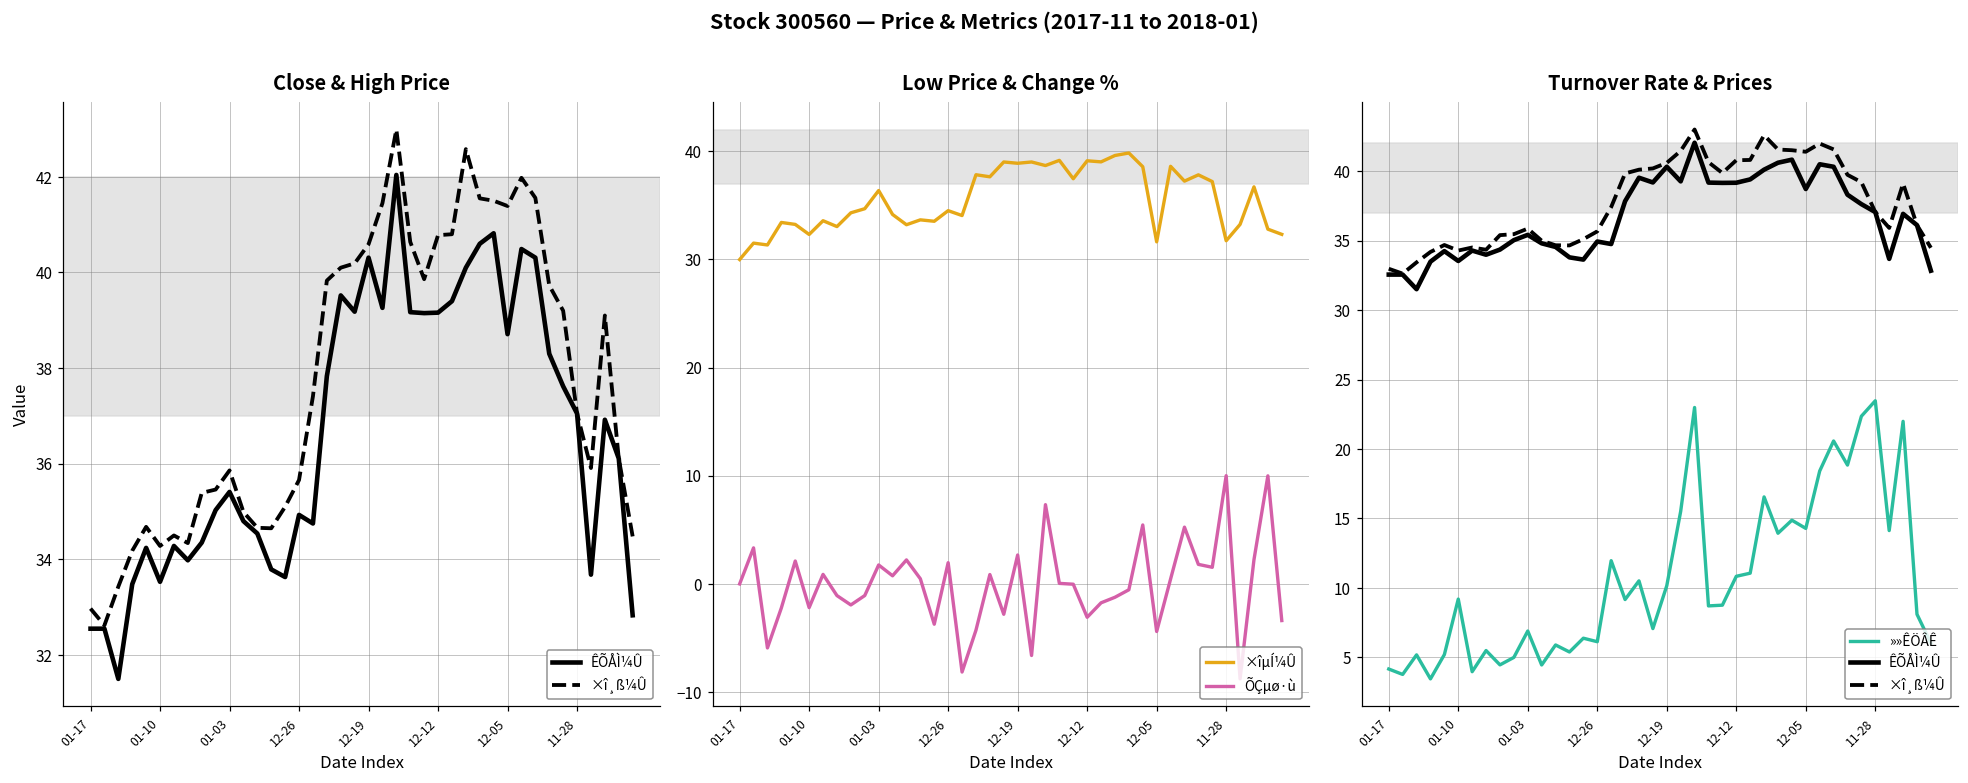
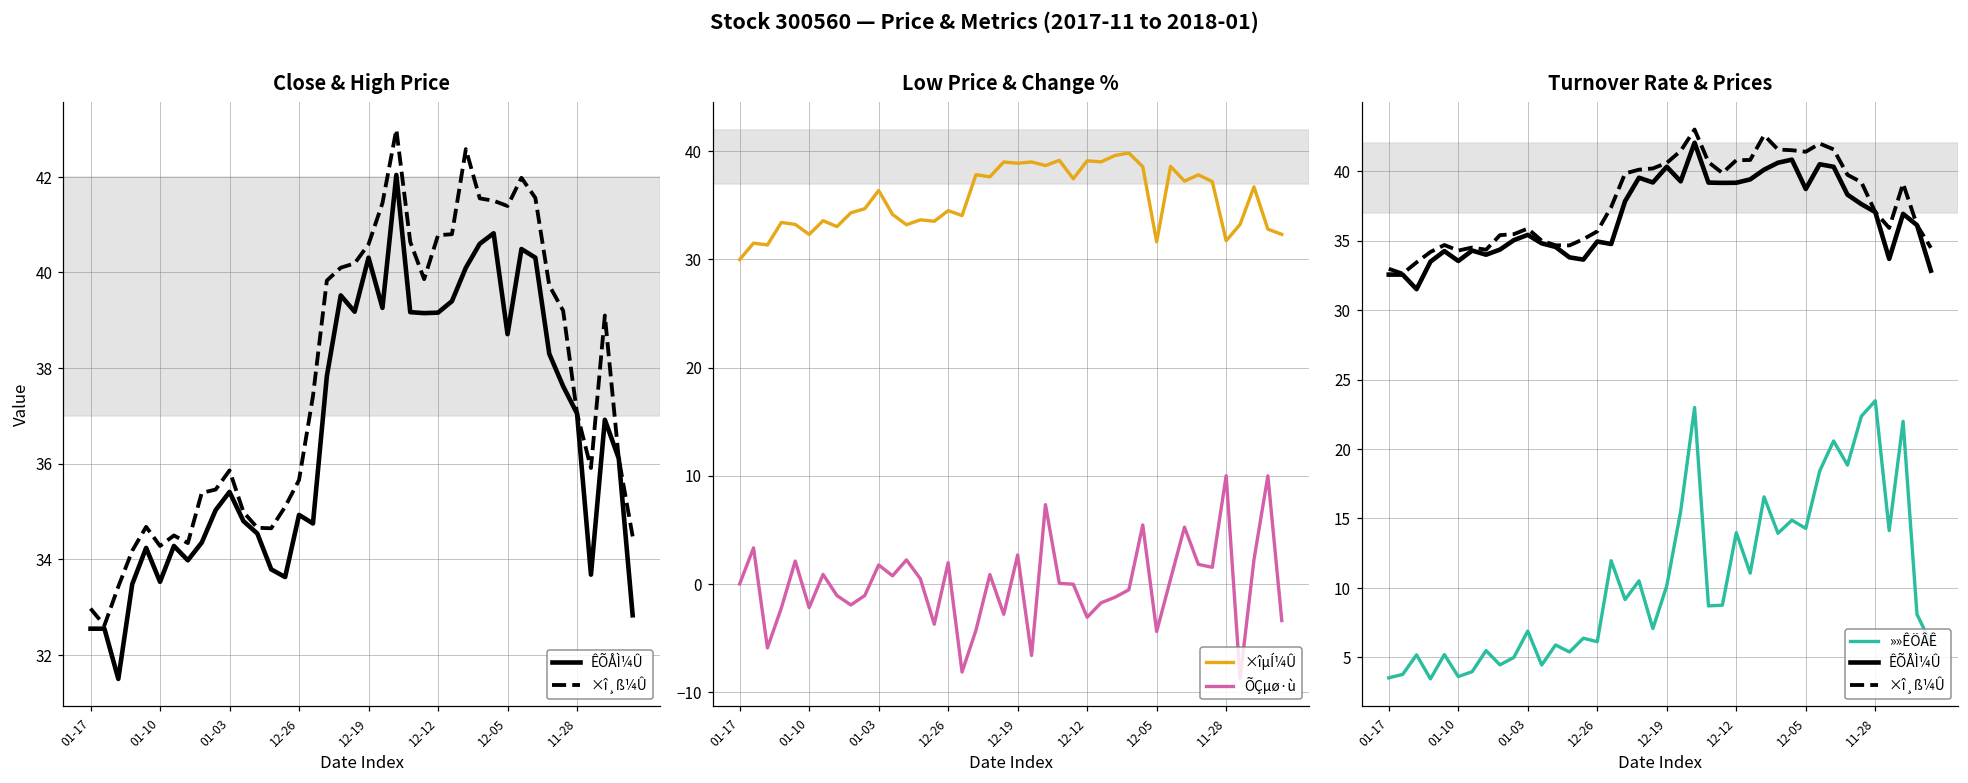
  {
    "Low Price & Change %": {
      "×îµÍ¼Û": {
        "01-17": 30,
        "01-10": 32,
        "01-03": 36,
        "12-26": 35,
        "12-19": 39,
        "12-12": 39,
        "12-05": 32,
        "11-28": 32
      },
      "ÕÇµø·ù": {
        "01-17": 0,
        "01-10": -2,
        "01-03": 2,
        "12-26": 2,
        "12-19": 3,
        "12-12": -3,
        "12-05": -4,
        "11-28": 10
      }
    },
    "Turnover Rate & Prices": {
      "»»ÊÖÂÊ": {
-       "01-17": 4.2,
-       "01-10": 9.2,
+       "01-17": 3.5,
+       "01-10": 3.6,
        "01-03": 6.9,
        "12-26": 6.1,
        "12-19": 10.2,
-       "12-12": 10.8,
+       "12-12": 14.0,
        "12-05": 14.3,
        "11-28": 23.5
      }
    }
  }
